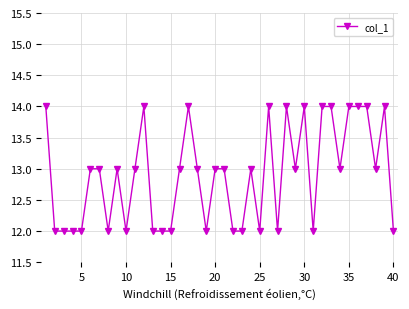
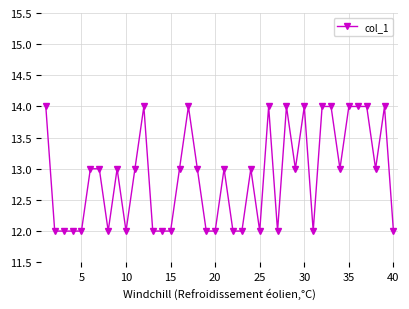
  {
    "5": 12,
    "10": 12,
    "15": 12,
-   "20": 13,
+   "20": 12,
    "25": 12,
    "30": 14,
    "35": 14,
    "40": 12
  }
